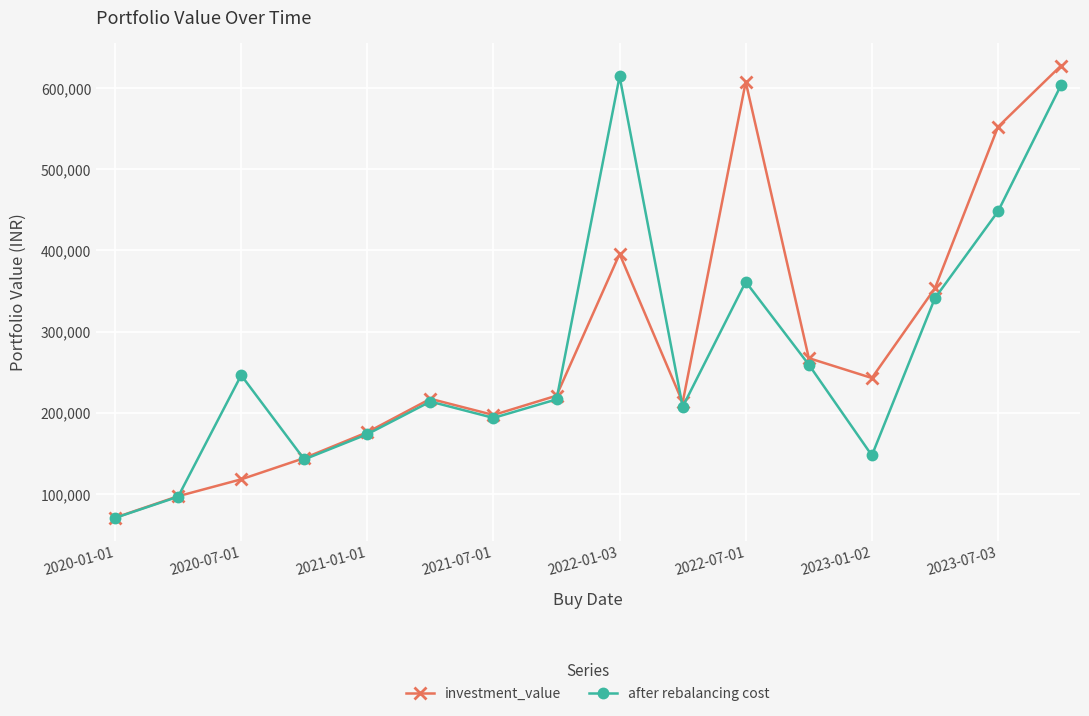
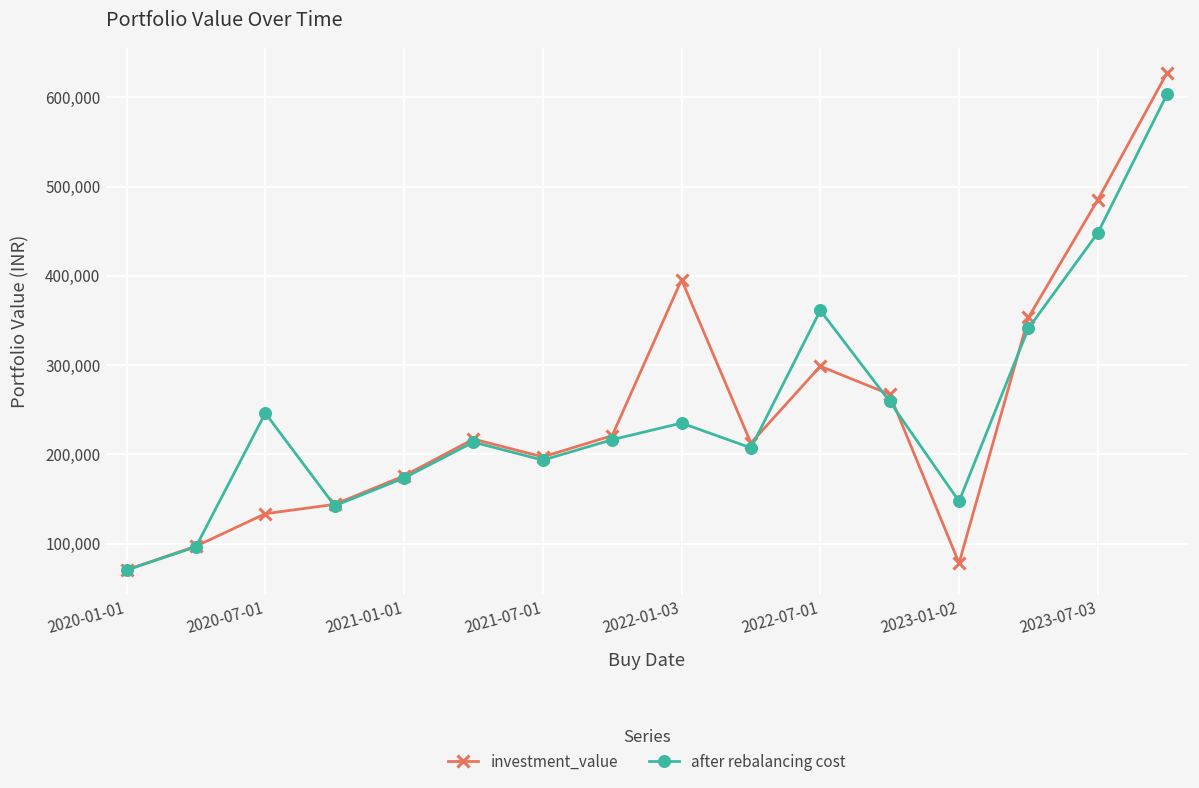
  {
    "investment_value": {
-     "2020-07-01": "120,000",
+     "2020-07-01": "130,000",
      "2021-07-01": "200,000",
      "2022-01-03": "400,000",
-     "2022-07-01": "610,000",
-     "2023-01-02": "240,000",
-     "2023-07-03": "550,000"
+     "2022-07-01": "300,000",
+     "2023-01-02": "80,000",
+     "2023-07-03": "490,000"
    },
    "after rebalancing cost": {
      "2020-07-01": "250,000",
      "2021-07-01": "190,000",
-     "2022-01-03": "610,000",
+     "2022-01-03": "240,000",
      "2022-07-01": "360,000",
      "2023-01-02": "150,000",
      "2023-07-03": "450,000"
    }
  }
